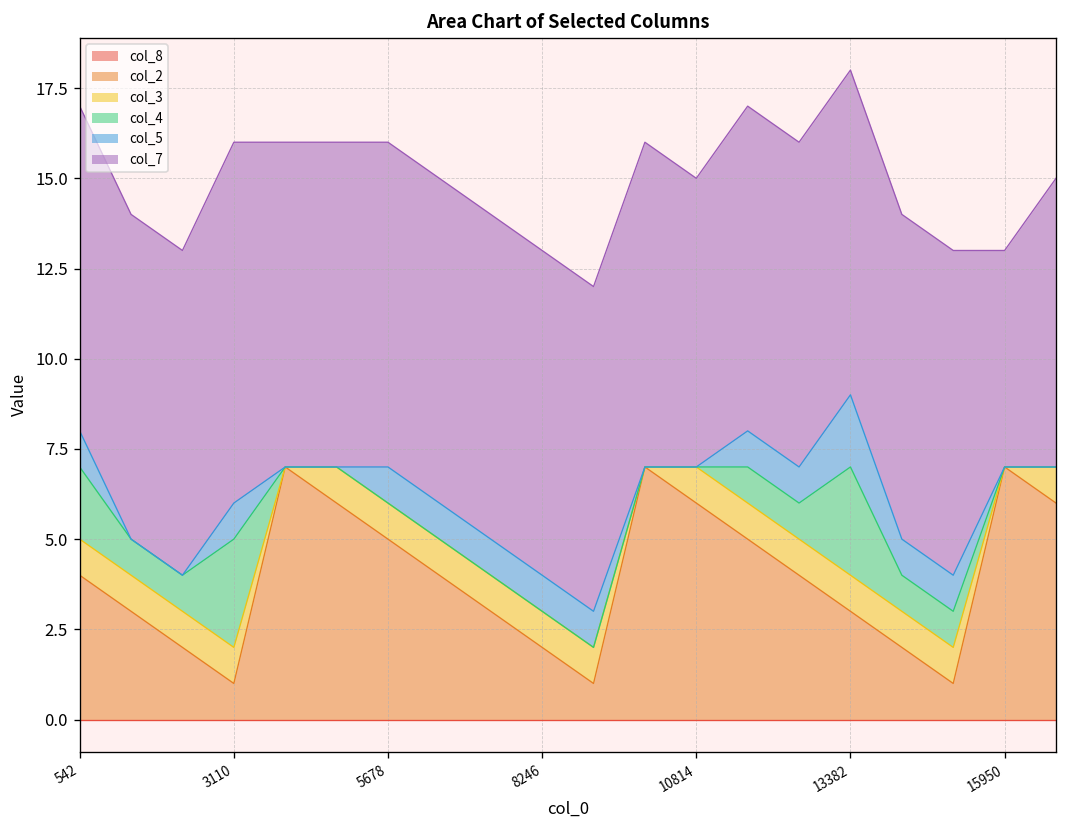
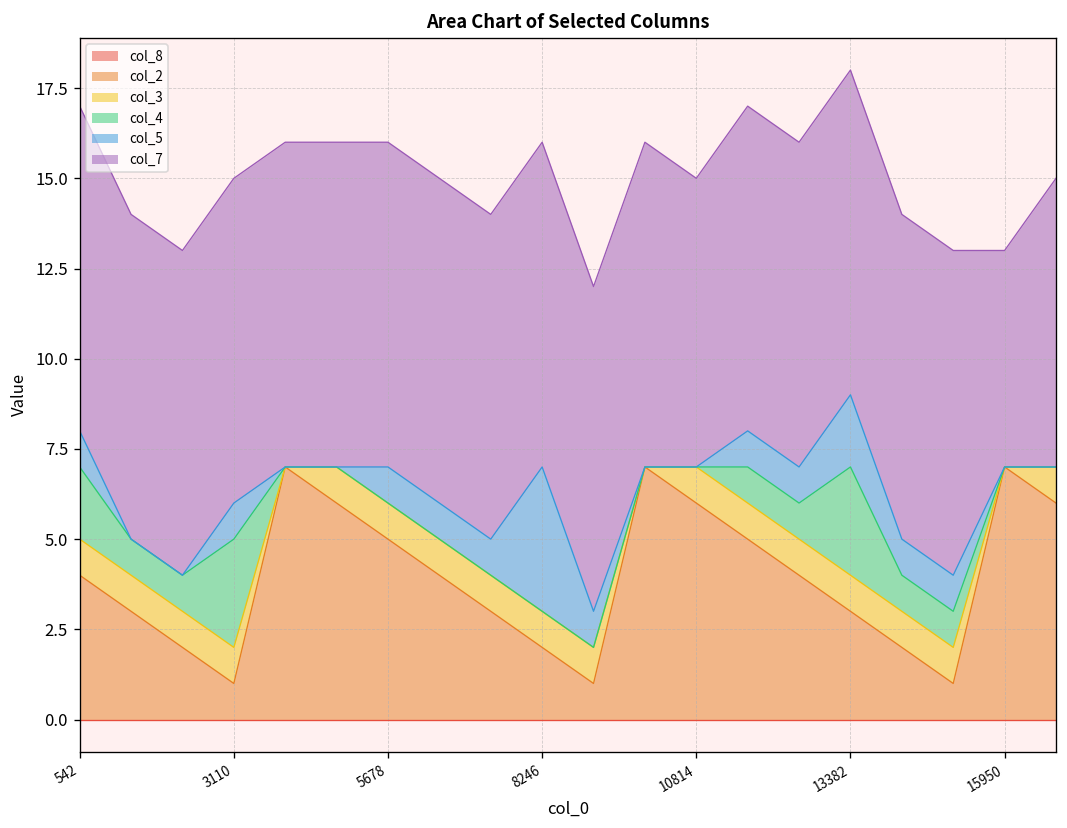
  {
    "col_4": {
      "542": 7,
      "3110": 5,
      "13382": 7
    },
    "col_5": {
      "542": 8,
      "3110": 6,
      "5678": 7,
-     "8246": 1,
+     "8246": 4,
      "13382": 9
    },
    "col_7": {
      "542": 9,
-     "3110": 10,
+     "3110": 9,
      "5678": 9,
      "8246": 9,
      "10814": 8,
      "13382": 9,
      "15950": 6
    }
  }
